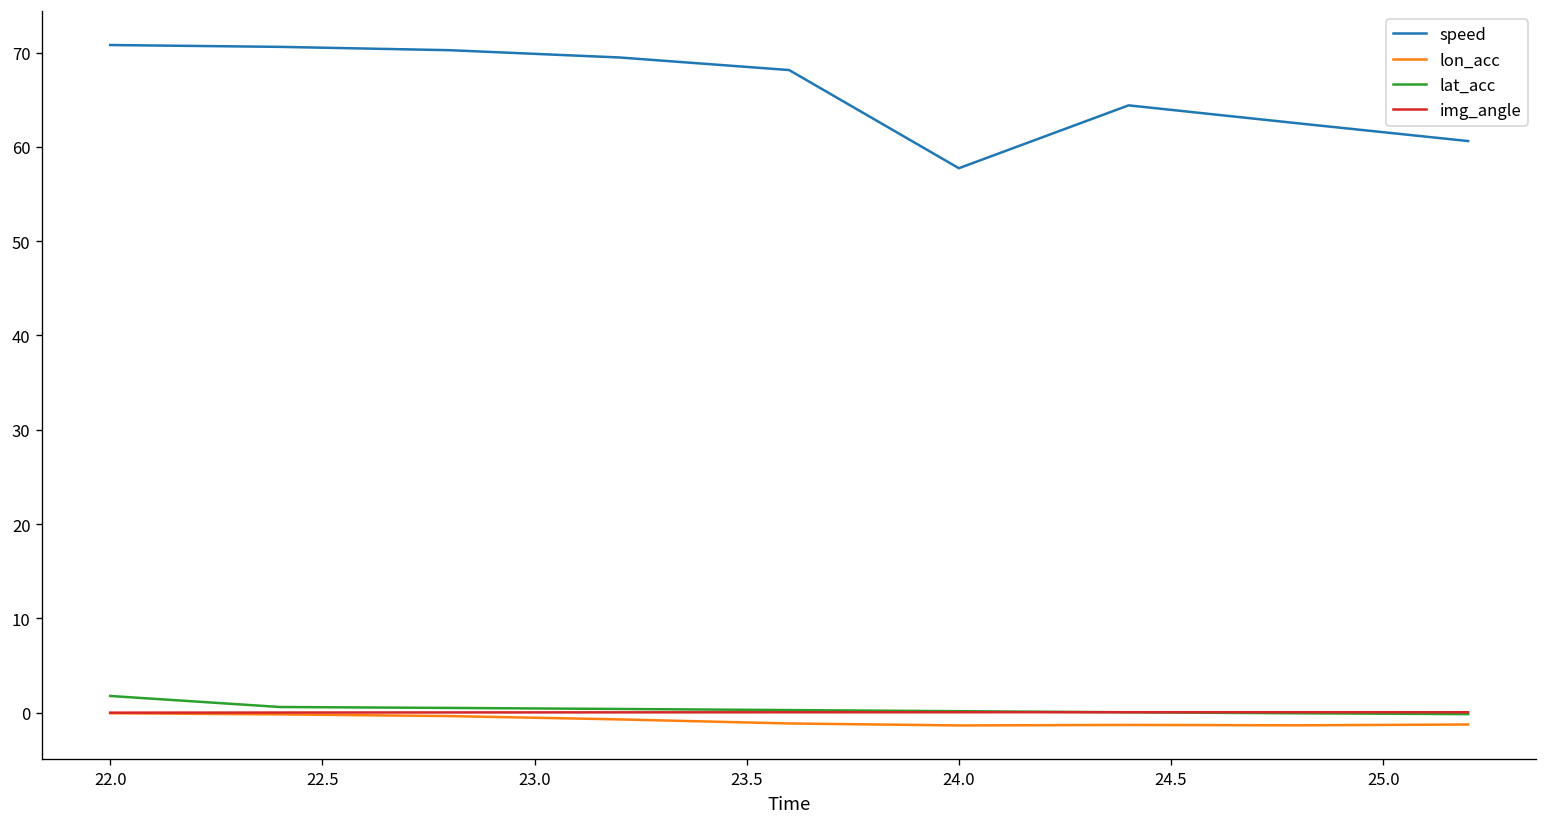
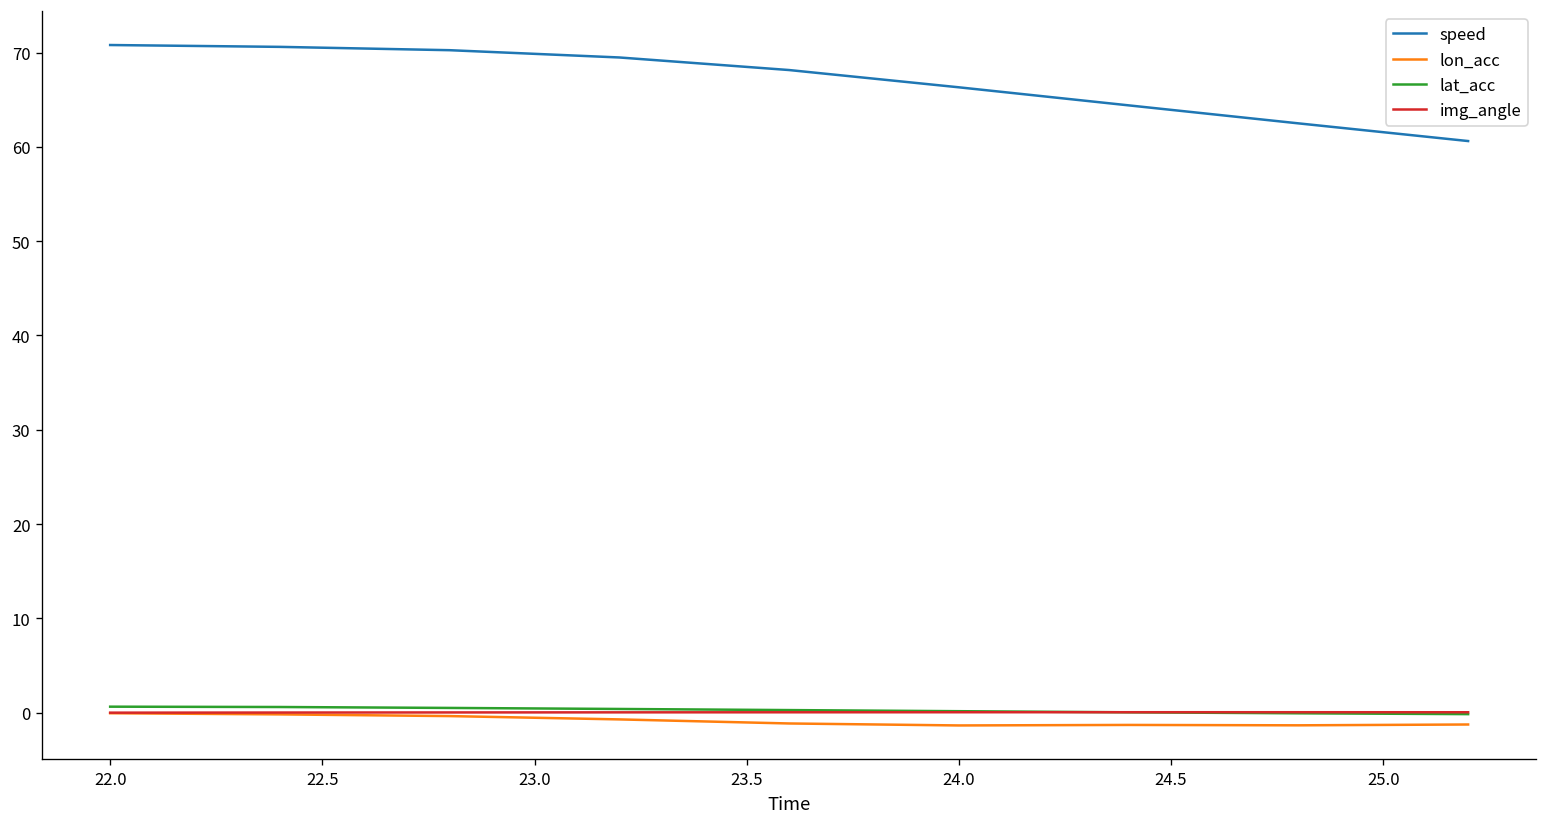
  {
    "speed": {
      "22.0": 71,
-     "24.0": 58
+     "24.0": 66
    },
    "lon_acc": {
      "24.0": -1
    },
    "lat_acc": {
-     "22.0": 2
+     "22.0": 1
    }
  }
